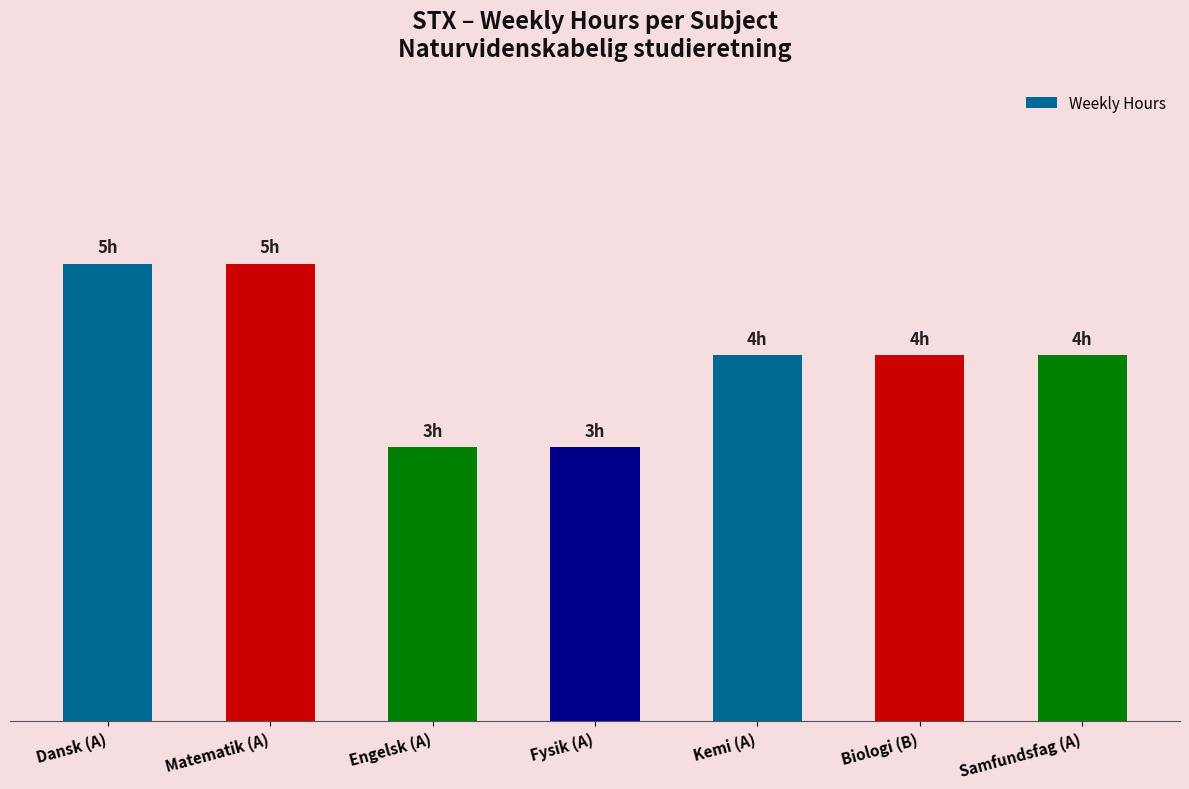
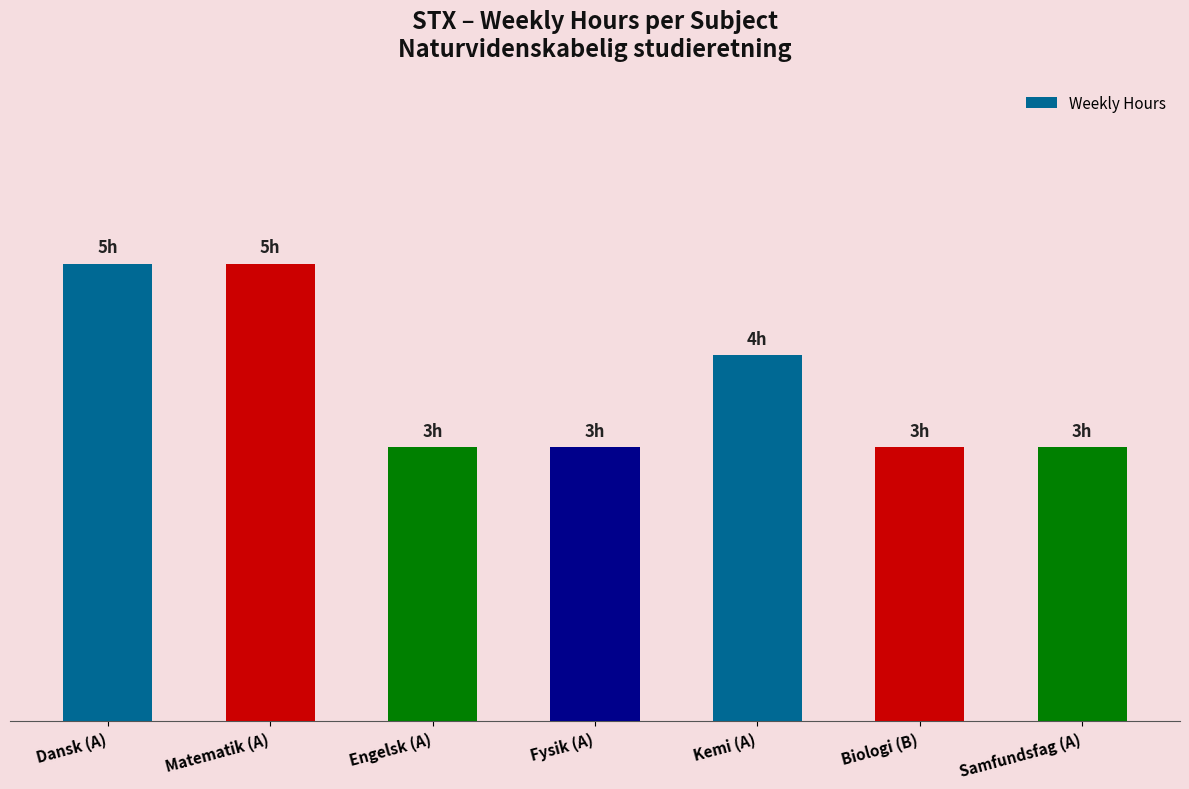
  {
    "Dansk (A)": "5h",
    "Matematik (A)": "5h",
    "Engelsk (A)": "3h",
    "Fysik (A)": "3h",
    "Kemi (A)": "4h",
-   "Biologi (B)": "4h",
-   "Samfundsfag (A)": "4h"
+   "Biologi (B)": "3h",
+   "Samfundsfag (A)": "3h"
  }
